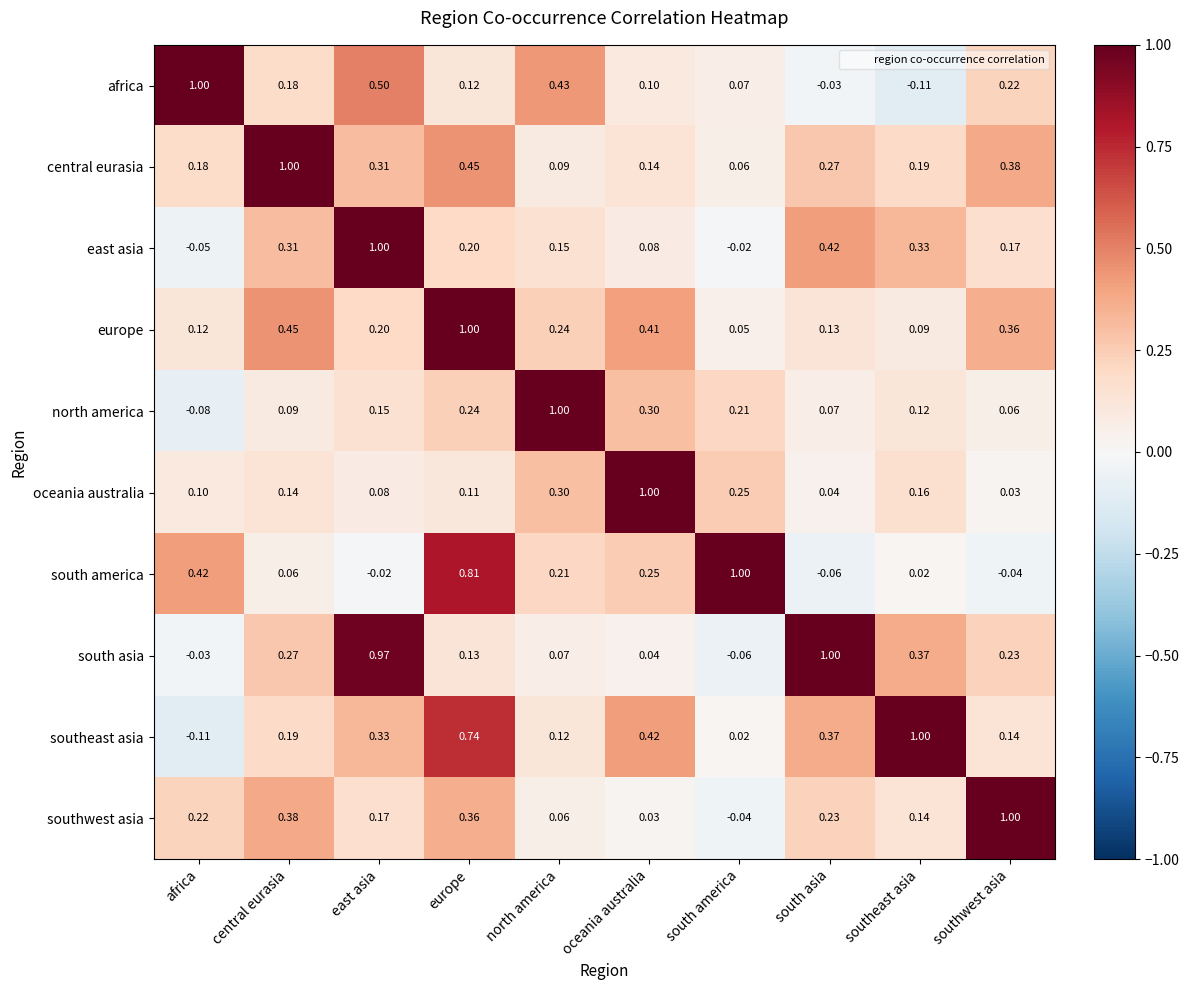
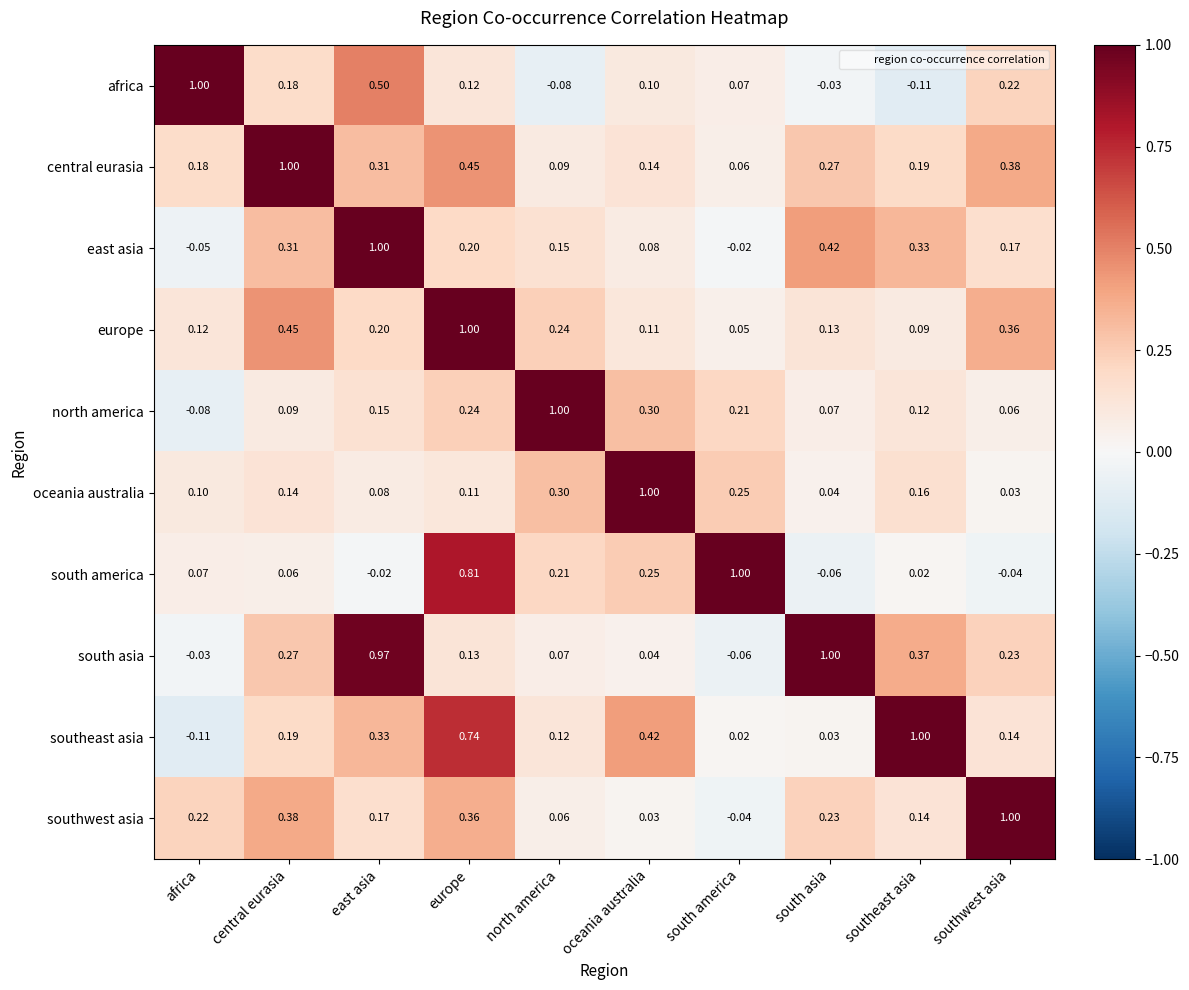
  {
    "africa": {
      "africa": 1.00,
      "central eurasia": 0.18,
      "east asia": 0.50,
      "europe": 0.12,
-     "north america": 0.43,
+     "north america": -0.08,
      "oceania australia": 0.10,
      "south america": 0.07,
      "south asia": -0.03,
      "southeast asia": -0.11,
      "southwest asia": 0.22
    },
    "central eurasia": {
      "africa": 0.18,
      "central eurasia": 1.00,
      "east asia": 0.31,
      "europe": 0.45,
      "north america": 0.09,
      "oceania australia": 0.14,
      "south america": 0.06,
      "south asia": 0.27,
      "southeast asia": 0.19,
      "southwest asia": 0.38
    },
    "east asia": {
      "africa": -0.05,
      "central eurasia": 0.31,
      "east asia": 1.00,
      "europe": 0.20,
      "north america": 0.15,
      "oceania australia": 0.08,
      "south america": -0.02,
      "south asia": 0.42,
      "southeast asia": 0.33,
      "southwest asia": 0.17
    },
    "europe": {
      "africa": 0.12,
      "central eurasia": 0.45,
      "east asia": 0.20,
      "europe": 1.00,
      "north america": 0.24,
-     "oceania australia": 0.41,
+     "oceania australia": 0.11,
      "south america": 0.05,
      "south asia": 0.13,
      "southeast asia": 0.09,
      "southwest asia": 0.36
    },
    "north america": {
      "africa": -0.08,
      "central eurasia": 0.09,
      "east asia": 0.15,
      "europe": 0.24,
      "north america": 1.00,
      "oceania australia": 0.30,
      "south america": 0.21,
      "south asia": 0.07,
      "southeast asia": 0.12,
      "southwest asia": 0.06
    },
    "oceania australia": {
      "africa": 0.10,
      "central eurasia": 0.14,
      "east asia": 0.08,
      "europe": 0.11,
      "north america": 0.30,
      "oceania australia": 1.00,
      "south america": 0.25,
      "south asia": 0.04,
      "southeast asia": 0.16,
      "southwest asia": 0.03
    },
    "south america": {
-     "africa": 0.42,
+     "africa": 0.07,
      "central eurasia": 0.06,
      "east asia": -0.02,
      "europe": 0.81,
      "north america": 0.21,
      "oceania australia": 0.25,
      "south america": 1.00,
      "south asia": -0.06,
      "southeast asia": 0.02,
      "southwest asia": -0.04
    },
    "south asia": {
      "africa": -0.03,
      "central eurasia": 0.27,
      "east asia": 0.97,
      "europe": 0.13,
      "north america": 0.07,
      "oceania australia": 0.04,
      "south america": -0.06,
      "south asia": 1.00,
      "southeast asia": 0.37,
      "southwest asia": 0.23
    },
    "southeast asia": {
      "africa": -0.11,
      "central eurasia": 0.19,
      "east asia": 0.33,
      "europe": 0.74,
      "north america": 0.12,
      "oceania australia": 0.42,
      "south america": 0.02,
-     "south asia": 0.37,
+     "south asia": 0.03,
      "southeast asia": 1.00,
      "southwest asia": 0.14
    },
    "southwest asia": {
      "africa": 0.22,
      "central eurasia": 0.38,
      "east asia": 0.17,
      "europe": 0.36,
      "north america": 0.06,
      "oceania australia": 0.03,
      "south america": -0.04,
      "south asia": 0.23,
      "southeast asia": 0.14,
      "southwest asia": 1.00
    }
  }
